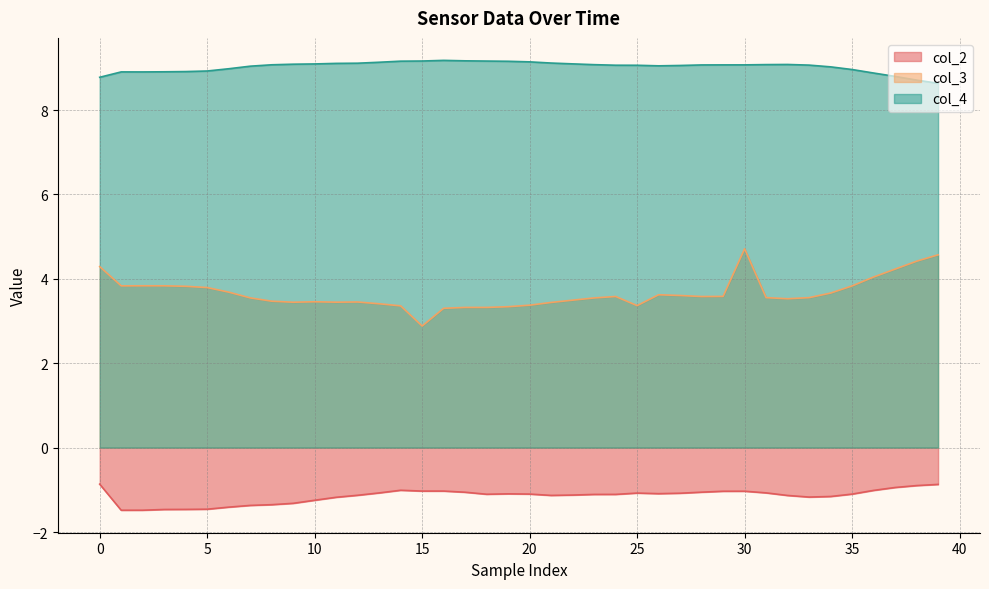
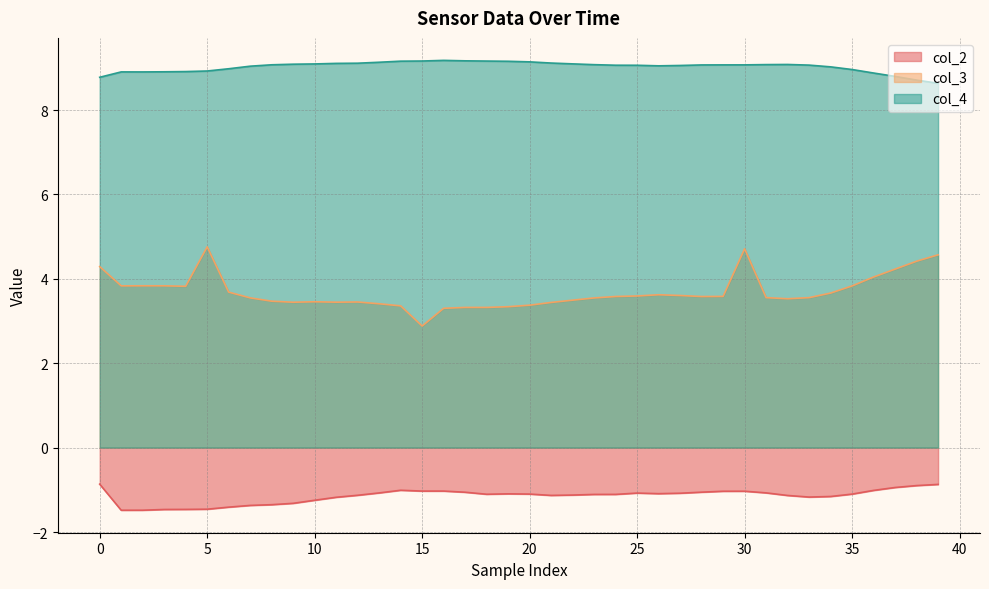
  {
    "col_3": {
      "0": 4.3,
-     "5": 3.8,
+     "5": 4.8,
      "10": 3.5,
      "15": 2.9,
      "20": 3.4,
-     "25": 3.4,
+     "25": 3.6,
      "30": 4.7,
      "35": 3.8
    },
    "col_4": {
      "0": 8.8,
      "5": 8.9,
      "10": 9.1,
      "15": 9.2,
      "20": 9.1,
      "25": 9.1,
      "30": 9.1,
      "35": 9.0
    }
  }
